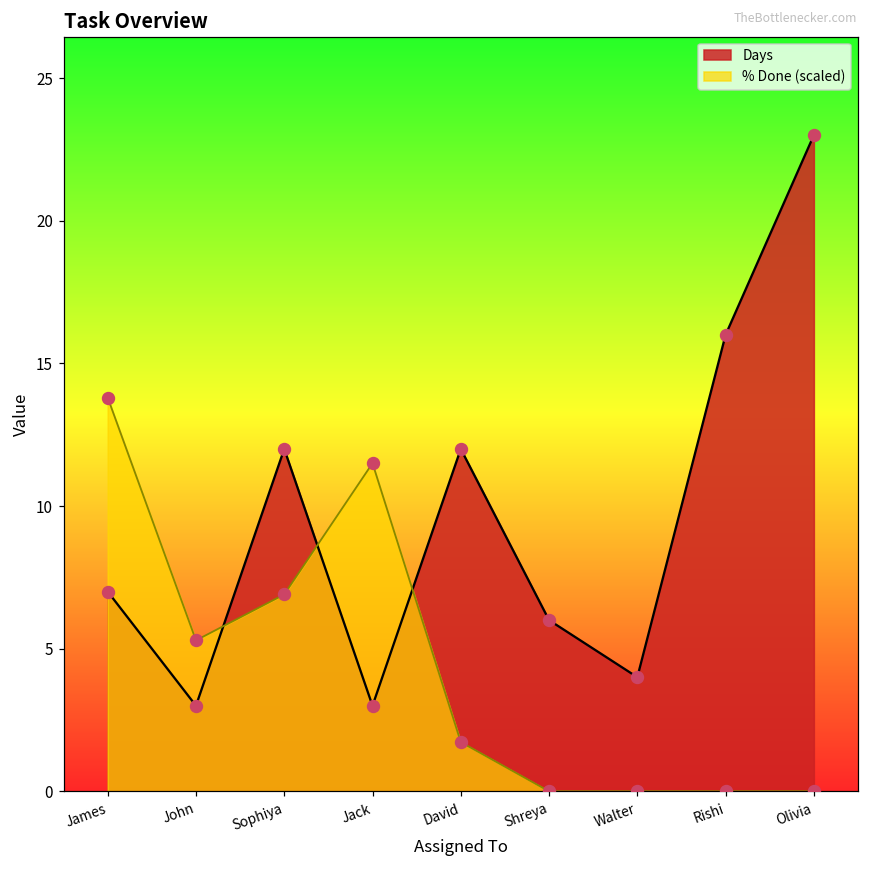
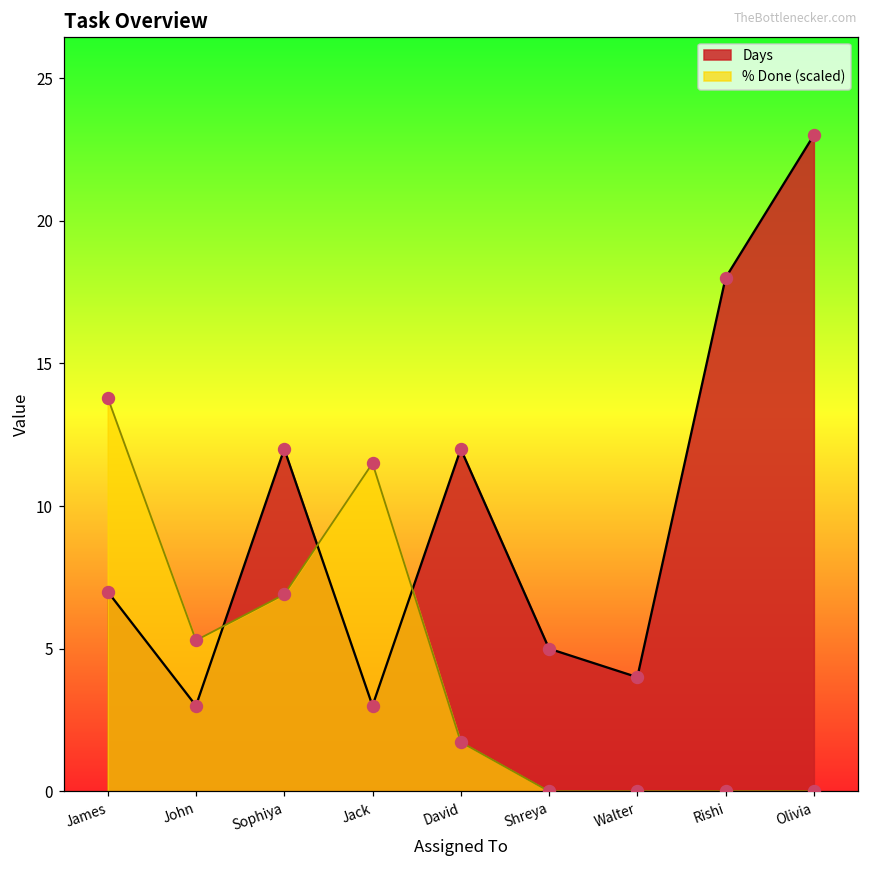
  {
    "Days": {
      "James": 7,
      "John": 3,
      "Sophiya": 12,
      "Jack": 3,
      "David": 12,
-     "Shreya": 6,
+     "Shreya": 5,
      "Walter": 4,
-     "Rishi": 16,
+     "Rishi": 18,
      "Olivia": 23
    },
    "% Done (scaled)": {
      "James": 13.8,
      "John": 5.3,
      "Sophiya": 6.9,
      "Jack": 11.5,
      "David": 1.7,
      "Shreya": 0,
      "Walter": 0,
      "Rishi": 0,
      "Olivia": 0
    }
  }
